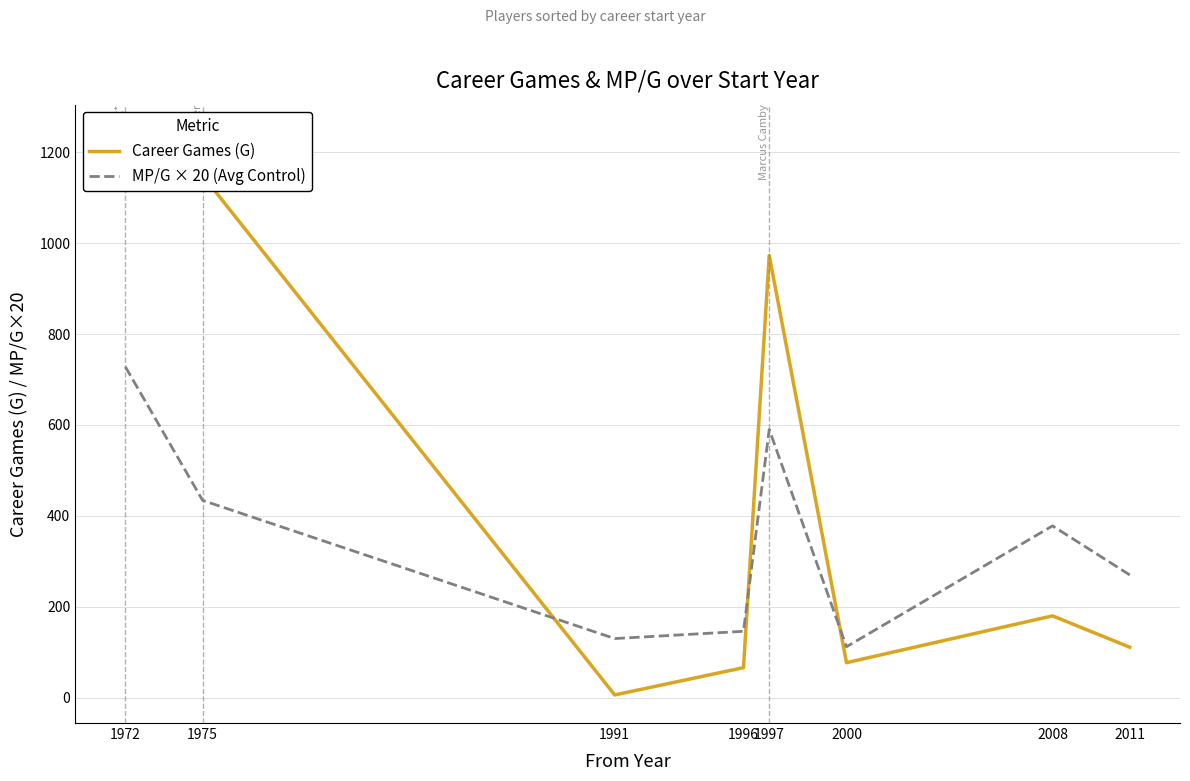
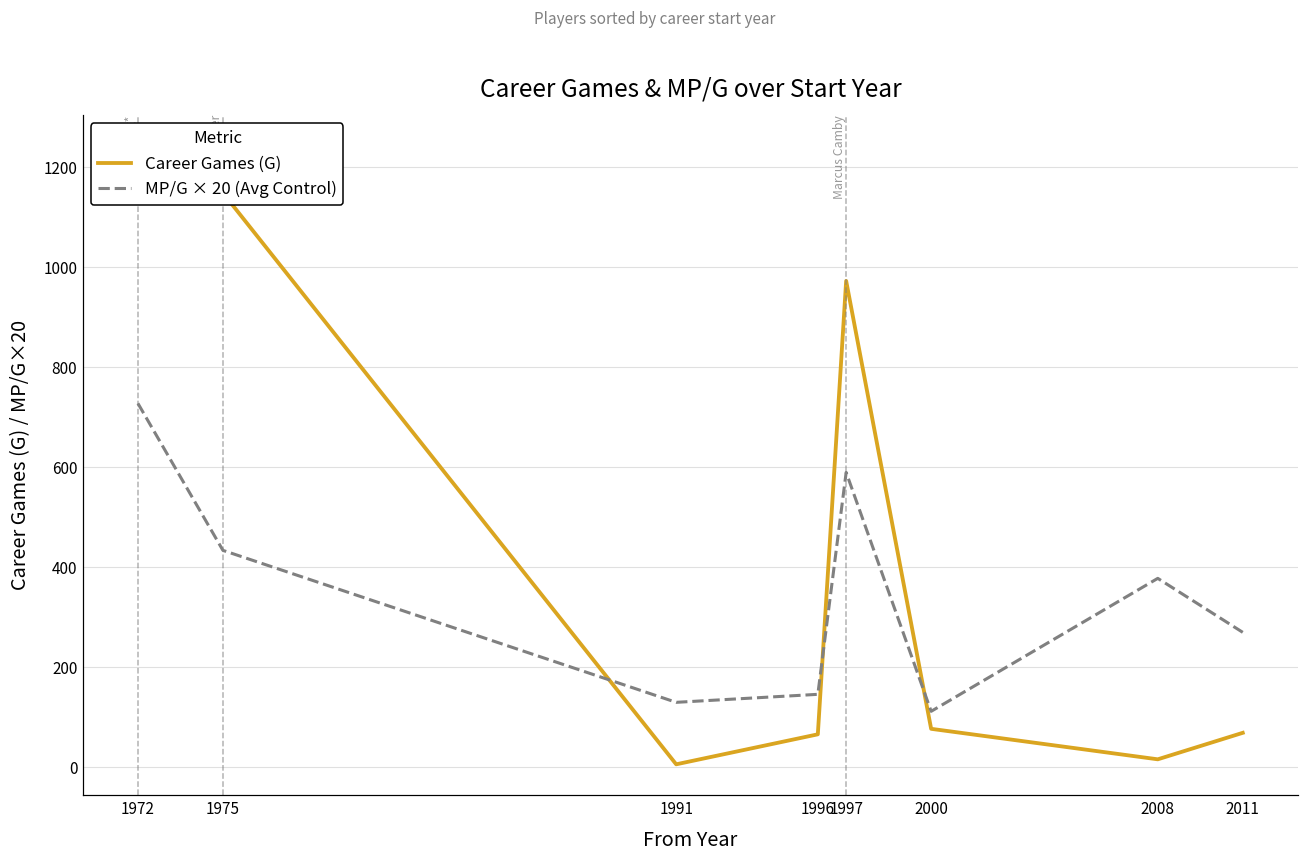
  {
    "Career Games (G)": {
      "1991": 10,
      "2000": 80,
-     "2008": 180,
-     "2011": 110
+     "2008": 20,
+     "2011": 70
    },
    "MP/G × 20 (Avg Control)": {
      "1972": 730,
      "1975": 430,
      "1991": 130,
      "2000": 110,
      "2008": 380,
      "2011": 270
    }
  }
